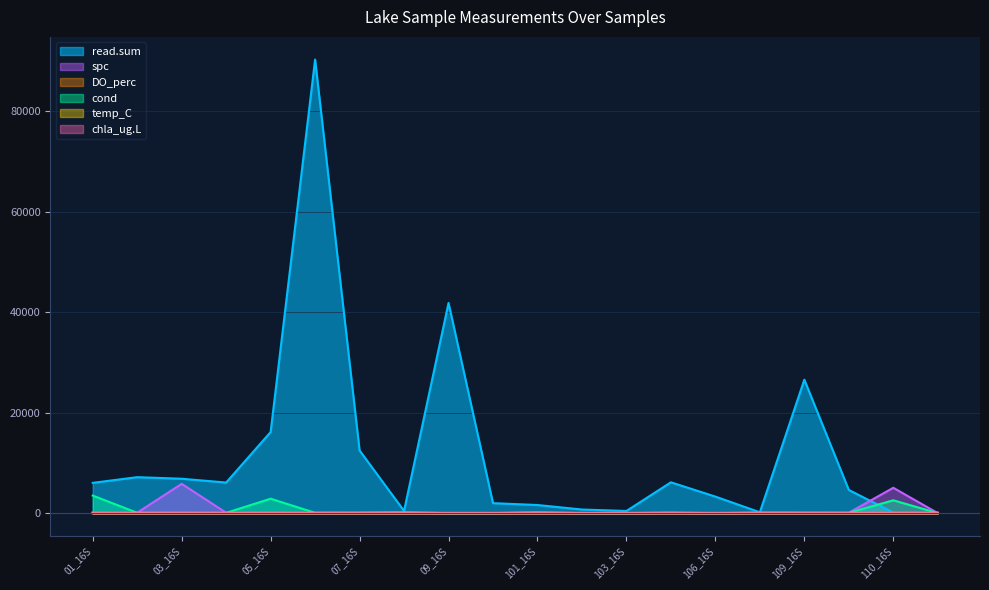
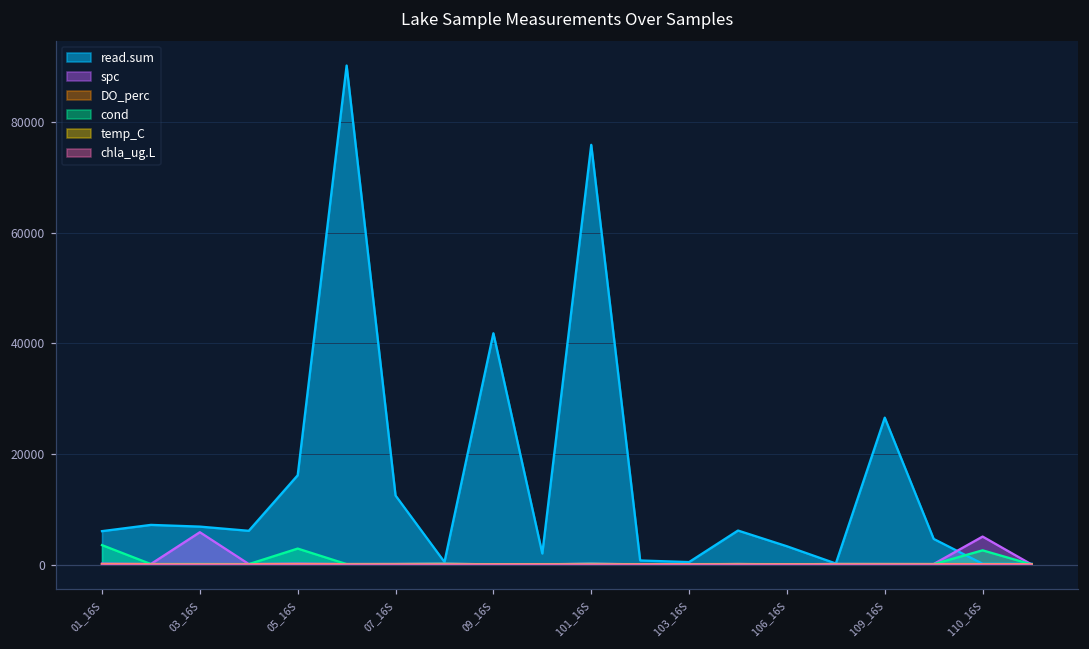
  {
    "read.sum": {
      "01_16S": 6000,
      "03_16S": 7000,
      "05_16S": 16000,
      "07_16S": 12000,
      "09_16S": 42000,
-     "101_16S": 2000,
+     "101_16S": 76000,
      "106_16S": 3000,
      "109_16S": 27000
    },
    "spc": {
      "03_16S": 6000,
      "110_16S": 5000
    },
    "cond": {
      "01_16S": 4000,
      "05_16S": 3000,
      "110_16S": 3000
    }
  }
